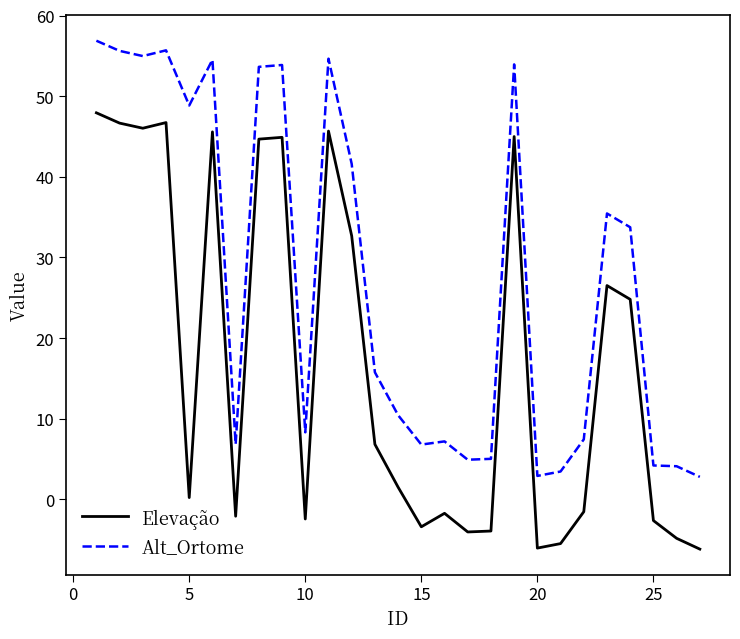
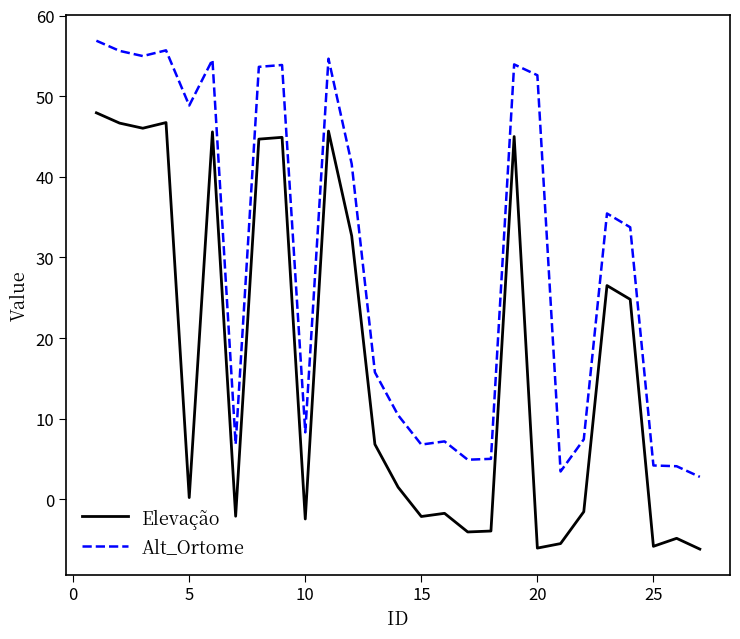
  {
    "Elevação": {
      "5": 0,
      "10": -2,
-     "15": -3,
+     "15": -2,
      "20": -6,
-     "25": -3
+     "25": -6
    },
    "Alt_Ortome": {
      "5": 49,
      "10": 8,
      "15": 7,
-     "20": 3,
+     "20": 53,
      "25": 4
    }
  }
